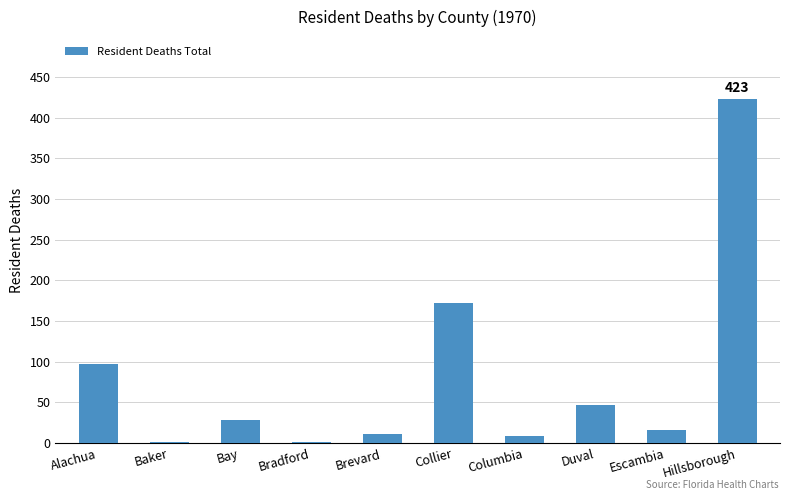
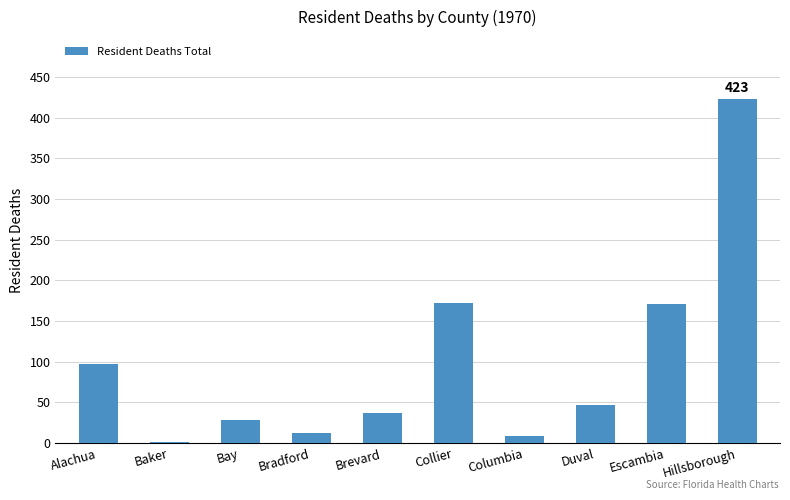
  {
    "Alachua": 100,
    "Bay": 30,
-   "Bradford": 0,
-   "Brevard": 10,
+   "Bradford": 10,
+   "Brevard": 40,
    "Collier": 170,
    "Columbia": 10,
    "Duval": 50,
-   "Escambia": 20
+   "Escambia": 170
  }
